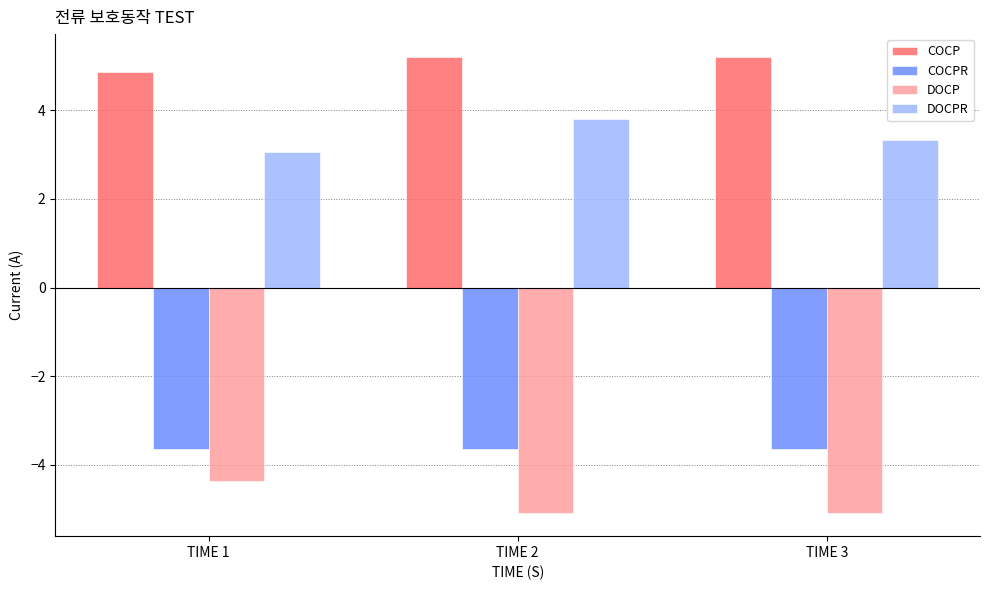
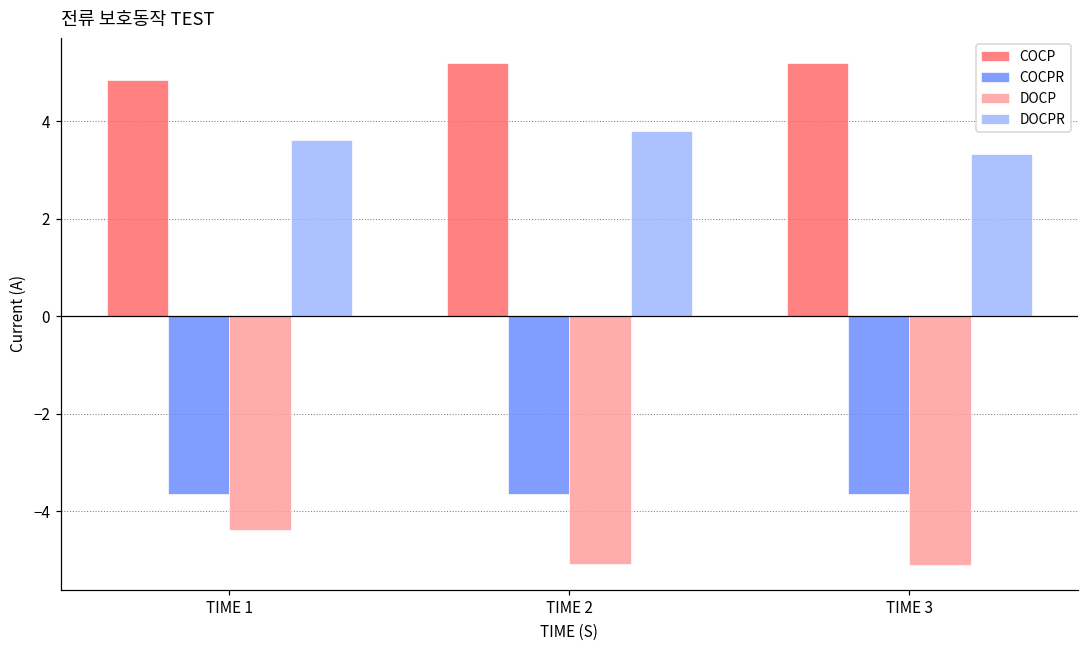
  {
    "COCP": {
      "TIME 1": 4.9,
      "TIME 2": 5.2,
      "TIME 3": 5.2
    },
    "COCPR": {
      "TIME 1": -3.7,
      "TIME 2": -3.7,
      "TIME 3": -3.7
    },
    "DOCP": {
      "TIME 1": -4.4,
      "TIME 2": -5.1,
      "TIME 3": -5.1
    },
    "DOCPR": {
-     "TIME 1": 3.1,
+     "TIME 1": 3.6,
      "TIME 2": 3.8,
      "TIME 3": 3.3
    }
  }
